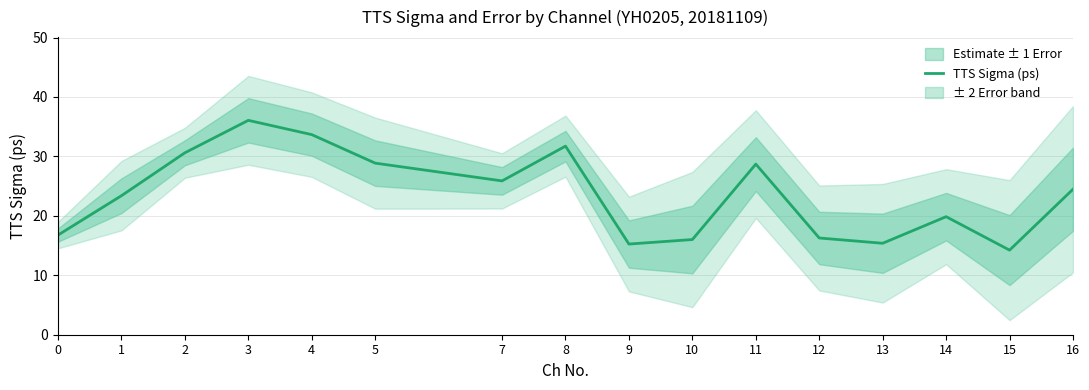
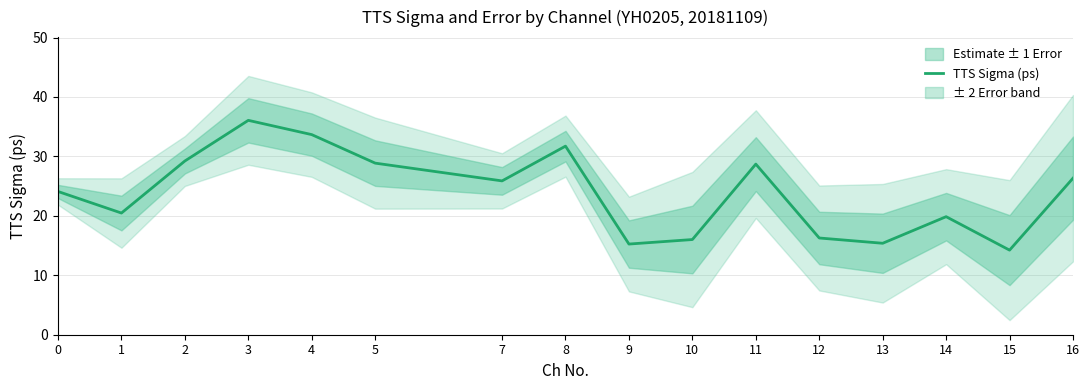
  {
    "TTS Sigma (ps)": {
-     "0": 17,
-     "1": 23,
-     "2": 31,
+     "0": 24,
+     "1": 20,
+     "2": 29,
      "3": 36,
      "4": 34,
      "5": 29,
      "7": 26,
      "8": 32,
      "9": 15,
      "10": 16,
      "11": 29,
      "12": 16,
      "13": 15,
      "14": 20,
      "15": 14,
-     "16": 24
+     "16": 26
    }
  }
